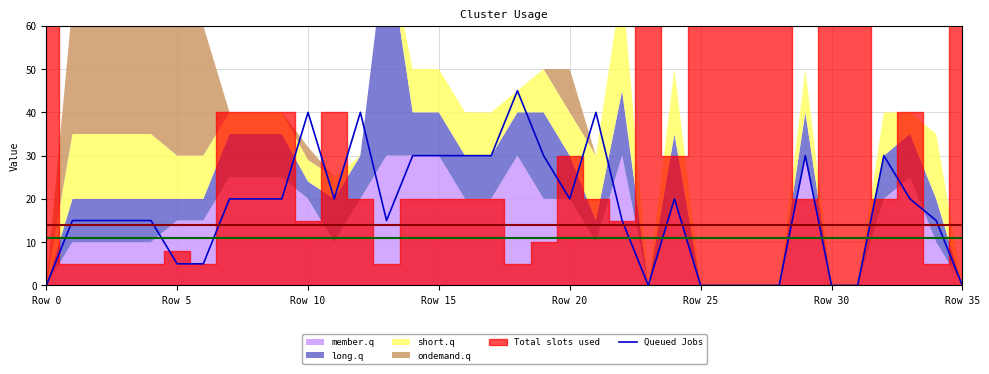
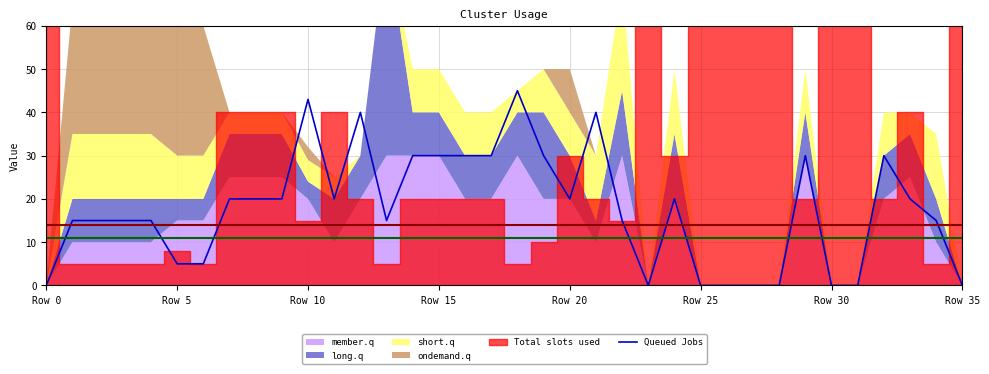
  {
    "Queued Jobs": {
      "Row 5": 5,
-     "Row 10": 40
+     "Row 10": 43
    },
    "member.q": {
      "Row 5": 15,
      "Row 10": 20
    },
    "long.q": {
      "Row 5": 5,
      "Row 10": 4,
      "Row 15": 10,
      "Row 20": 10
    },
    "short.q": {
      "Row 5": 10,
      "Row 10": 5,
      "Row 20": 10
    },
    "ondemand.q": {
      "Row 5": 30,
      "Row 10": 3,
      "Row 20": 10
    }
  }
